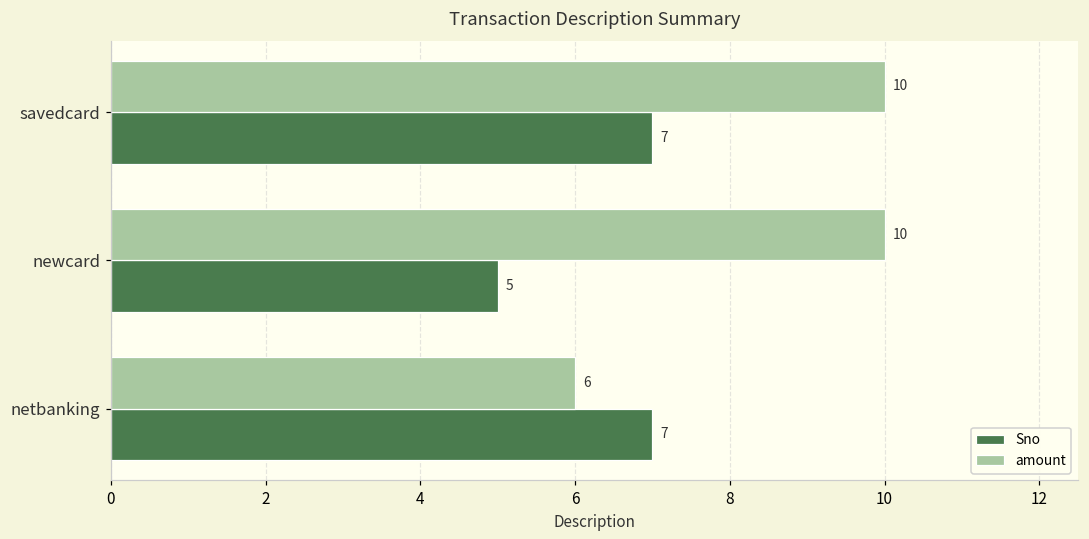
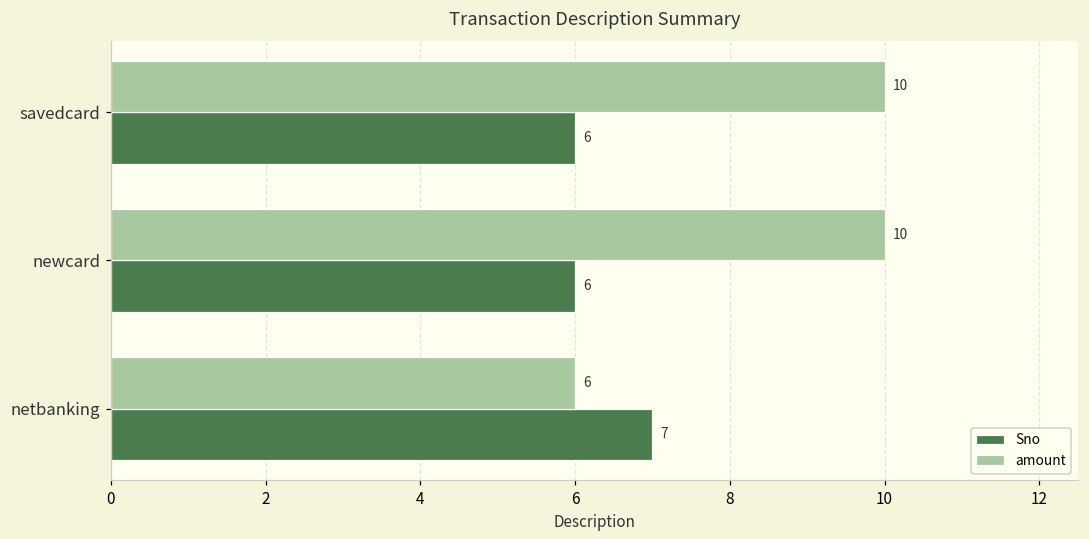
  {
    "Sno": {
-     "savedcard": 7,
-     "newcard": 5,
+     "savedcard": 6,
+     "newcard": 6,
      "netbanking": 7
    },
    "amount": {
      "savedcard": 10,
      "newcard": 10,
      "netbanking": 6
    }
  }
